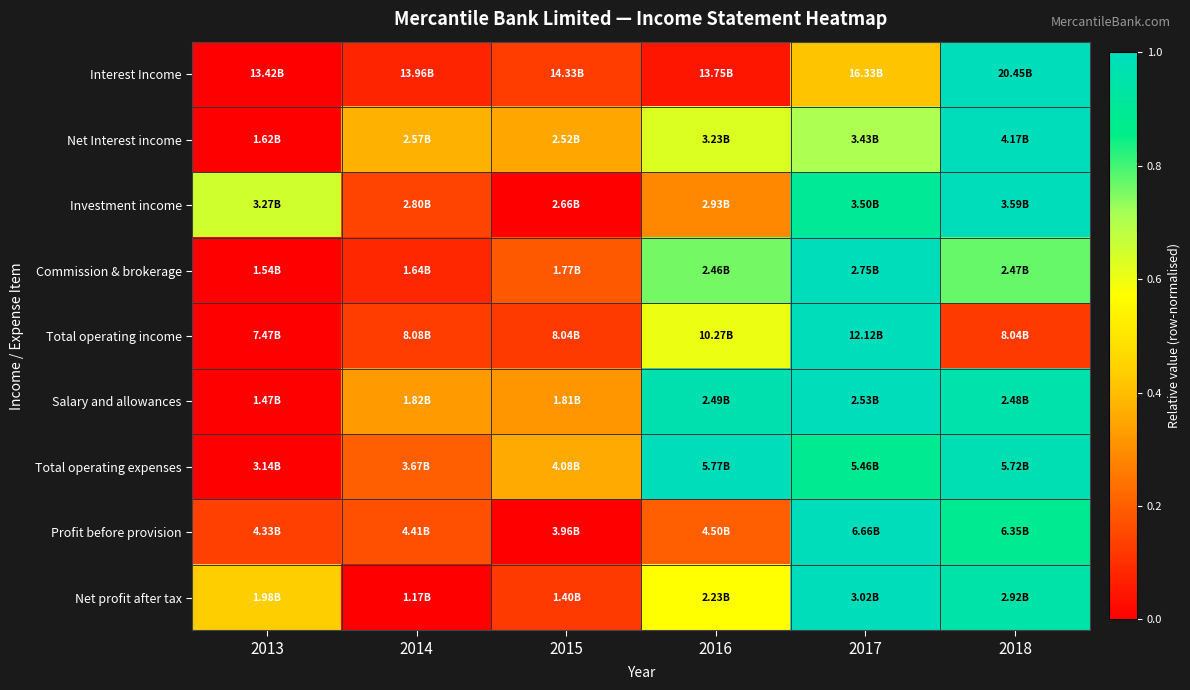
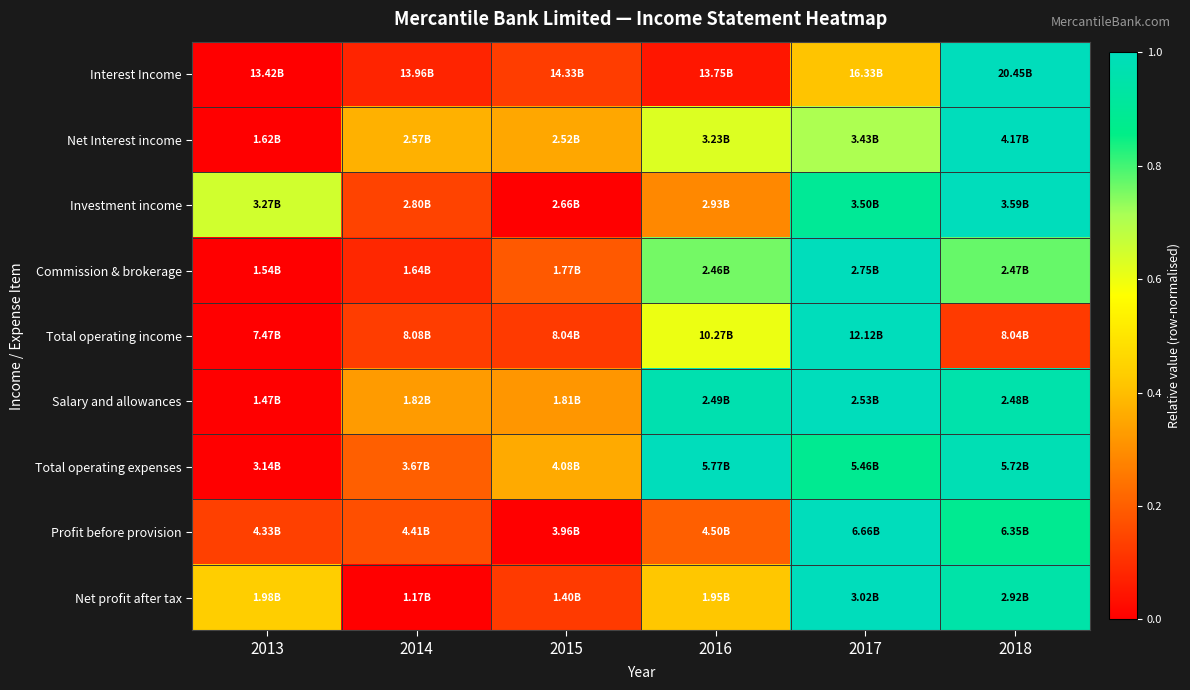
  {
    "Interest Income": {
      "2013": "13.42B",
      "2014": "13.96B",
      "2015": "14.33B",
      "2016": "13.75B",
      "2017": "16.33B",
      "2018": "20.45B"
    },
    "Net Interest income": {
      "2013": "1.62B",
      "2014": "2.57B",
      "2015": "2.52B",
      "2016": "3.23B",
      "2017": "3.43B",
      "2018": "4.17B"
    },
    "Investment income": {
      "2013": "3.27B",
      "2014": "2.80B",
      "2015": "2.66B",
      "2016": "2.93B",
      "2017": "3.50B",
      "2018": "3.59B"
    },
    "Commission & brokerage": {
      "2013": "1.54B",
      "2014": "1.64B",
      "2015": "1.77B",
      "2016": "2.46B",
      "2017": "2.75B",
      "2018": "2.47B"
    },
    "Total operating income": {
      "2013": "7.47B",
      "2014": "8.08B",
      "2015": "8.04B",
      "2016": "10.27B",
      "2017": "12.12B",
      "2018": "8.04B"
    },
    "Salary and allowances": {
      "2013": "1.47B",
      "2014": "1.82B",
      "2015": "1.81B",
      "2016": "2.49B",
      "2017": "2.53B",
      "2018": "2.48B"
    },
    "Total operating expenses": {
      "2013": "3.14B",
      "2014": "3.67B",
      "2015": "4.08B",
      "2016": "5.77B",
      "2017": "5.46B",
      "2018": "5.72B"
    },
    "Profit before provision": {
      "2013": "4.33B",
      "2014": "4.41B",
      "2015": "3.96B",
      "2016": "4.50B",
      "2017": "6.66B",
      "2018": "6.35B"
    },
    "Net profit after tax": {
      "2013": "1.98B",
      "2014": "1.17B",
      "2015": "1.40B",
-     "2016": "2.23B",
+     "2016": "1.95B",
      "2017": "3.02B",
      "2018": "2.92B"
    }
  }
